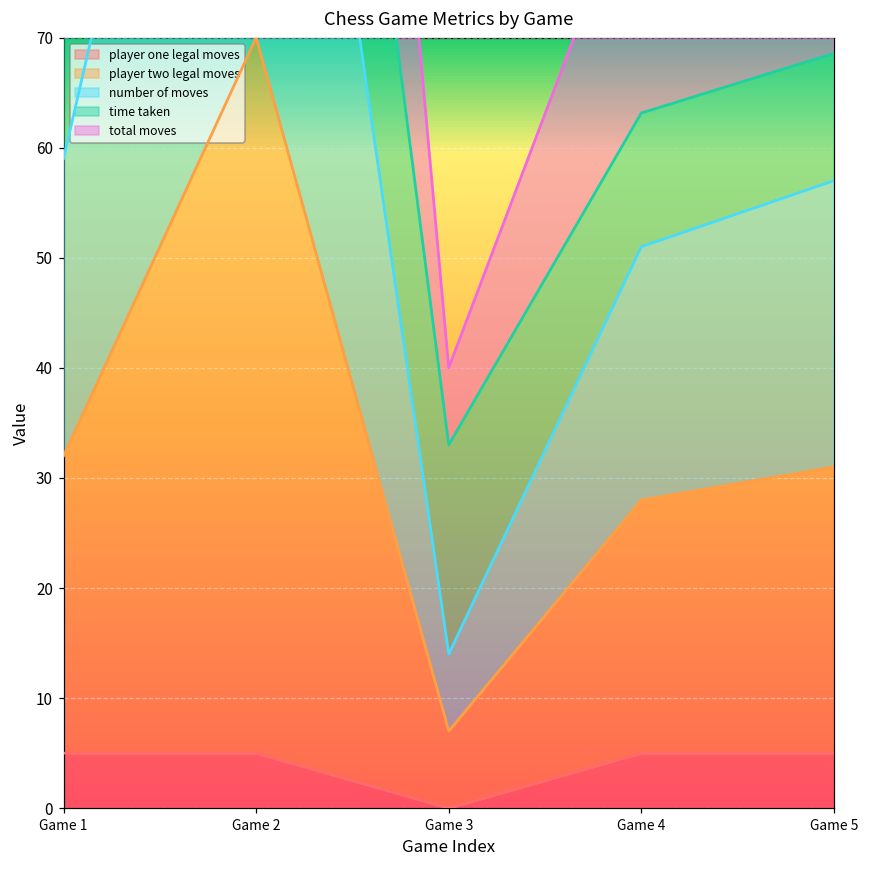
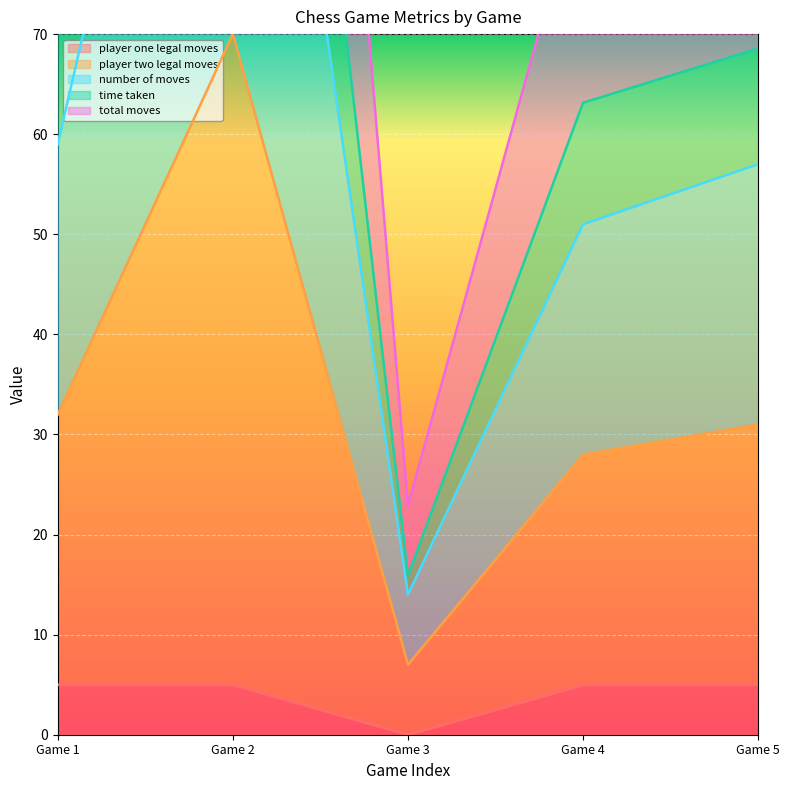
  {
    "number of moves": {
      "Game 1": 27.0,
      "Game 3": 7.0,
      "Game 4": 23.0,
      "Game 5": 26.0
    },
    "time taken": {
-     "Game 3": 19.0,
+     "Game 3": 1.9,
      "Game 4": 12.1,
      "Game 5": 11.6
    },
    "total moves": {
      "Game 3": 7.0
    }
  }
